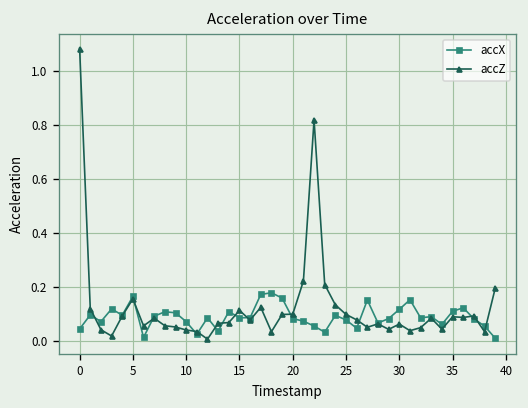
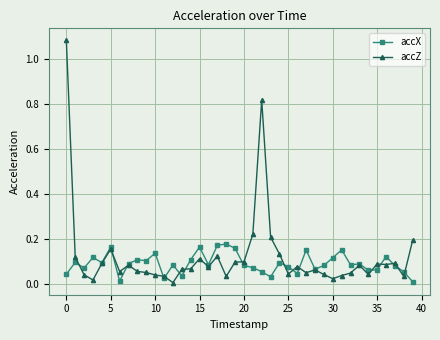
  {
    "accX": {
      "0": 0.05,
-     "10": 0.07,
-     "15": 0.09,
+     "10": 0.14,
+     "15": 0.17,
      "20": 0.08,
      "25": 0.08,
      "30": 0.12,
-     "35": 0.11
+     "35": 0.06
    },
    "accZ": {
      "0": 1.08,
      "10": 0.04,
      "15": 0.11,
      "20": 0.10,
-     "25": 0.10,
-     "30": 0.06,
+     "25": 0.05,
+     "30": 0.03,
      "35": 0.09
    }
  }
